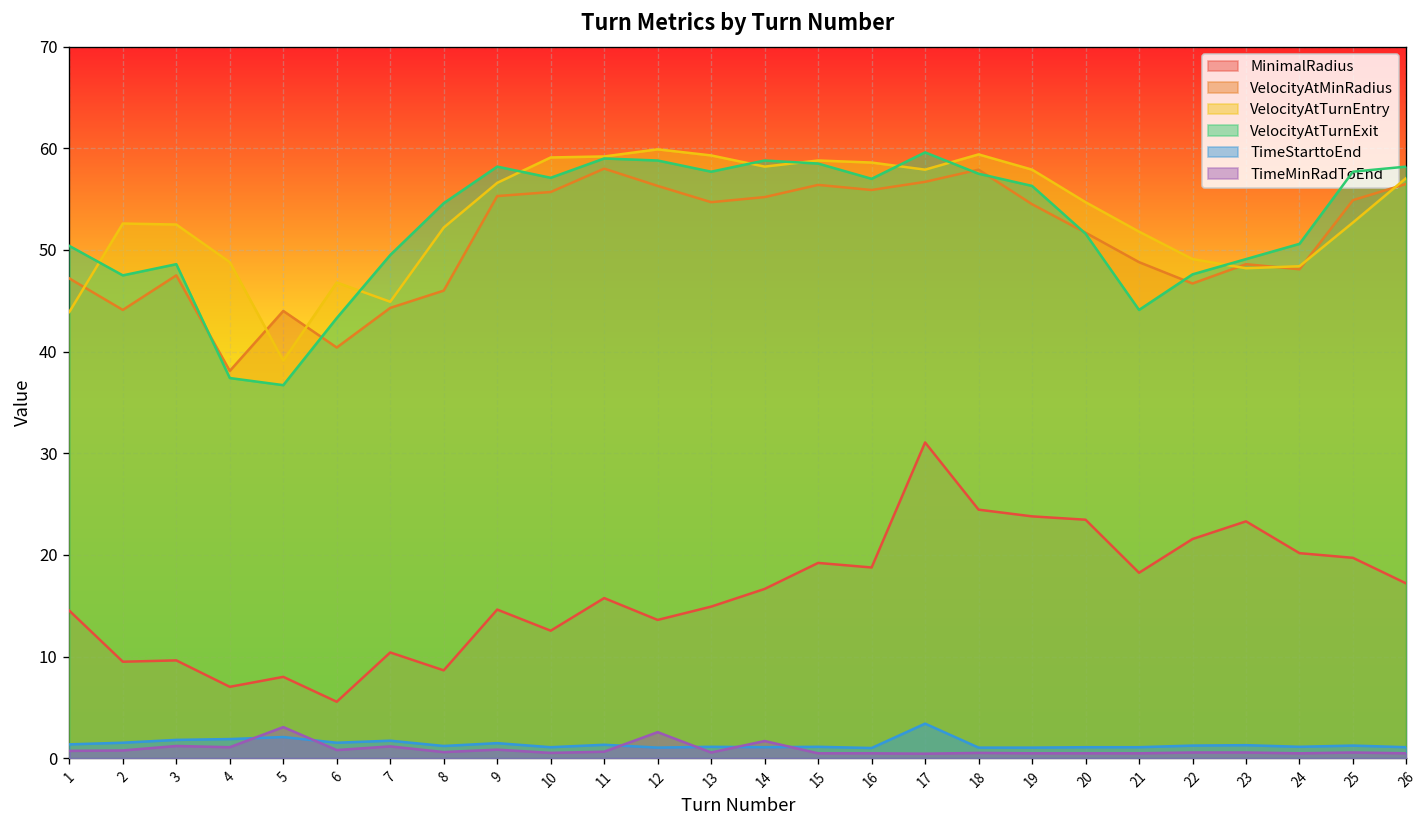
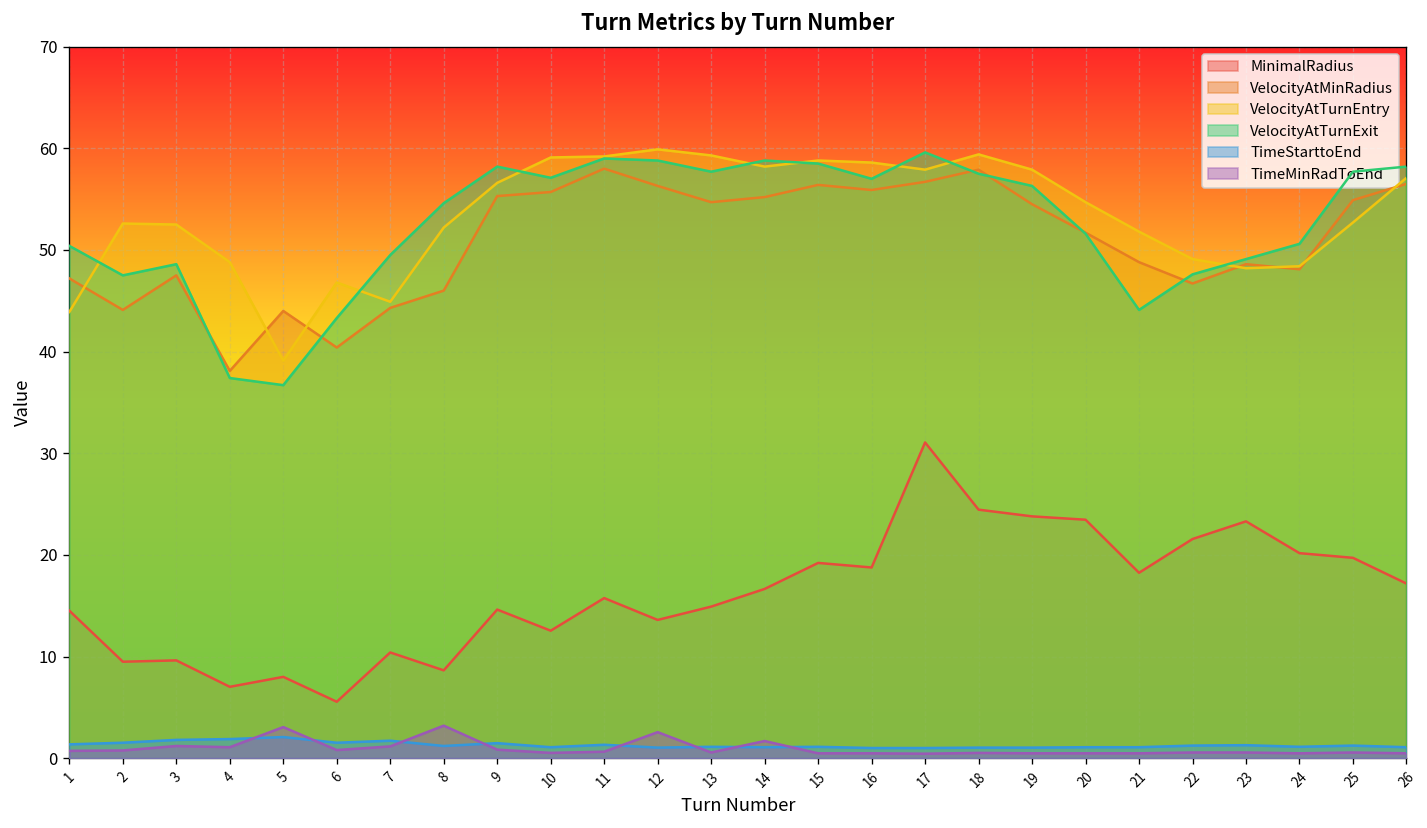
  {
    "VelocityAtTurnExit": {
      "1": 50,
      "2": 48,
      "3": 49,
      "4": 37,
      "5": 37,
      "6": 43,
      "7": 50,
      "8": 55,
      "9": 58,
      "10": 57,
      "12": 59,
      "13": 58,
      "14": 59,
      "16": 57,
      "17": 60,
      "18": 58,
      "19": 56,
      "21": 44,
      "22": 48,
      "23": 49,
      "24": 51,
      "26": 58
    },
    "TimeStarttoEnd": {
      "1": 1,
      "2": 2,
      "3": 2,
      "4": 2,
      "5": 2,
      "6": 2,
      "7": 2,
      "8": 1,
      "9": 1,
      "10": 1,
      "11": 1,
      "12": 1,
      "13": 1,
      "14": 1,
      "15": 1,
      "16": 1,
-     "17": 3,
+     "17": 1,
      "18": 1,
      "19": 1,
      "20": 1,
      "21": 1,
      "22": 1,
      "23": 1,
      "24": 1,
      "25": 1,
      "26": 1
    },
    "TimeMinRadToEnd": {
      "1": 1,
      "2": 1,
      "3": 1,
      "4": 1,
      "5": 3,
      "6": 1,
      "7": 1,
-     "8": 1,
+     "8": 3,
      "9": 1,
      "10": 1,
      "11": 1,
      "12": 3,
      "13": 1,
      "14": 2,
      "15": 0,
      "16": 0,
      "17": 0,
      "18": 1,
      "19": 0,
      "20": 0,
      "21": 0,
      "22": 1,
      "23": 1,
      "24": 0,
      "25": 1,
      "26": 0
    }
  }
